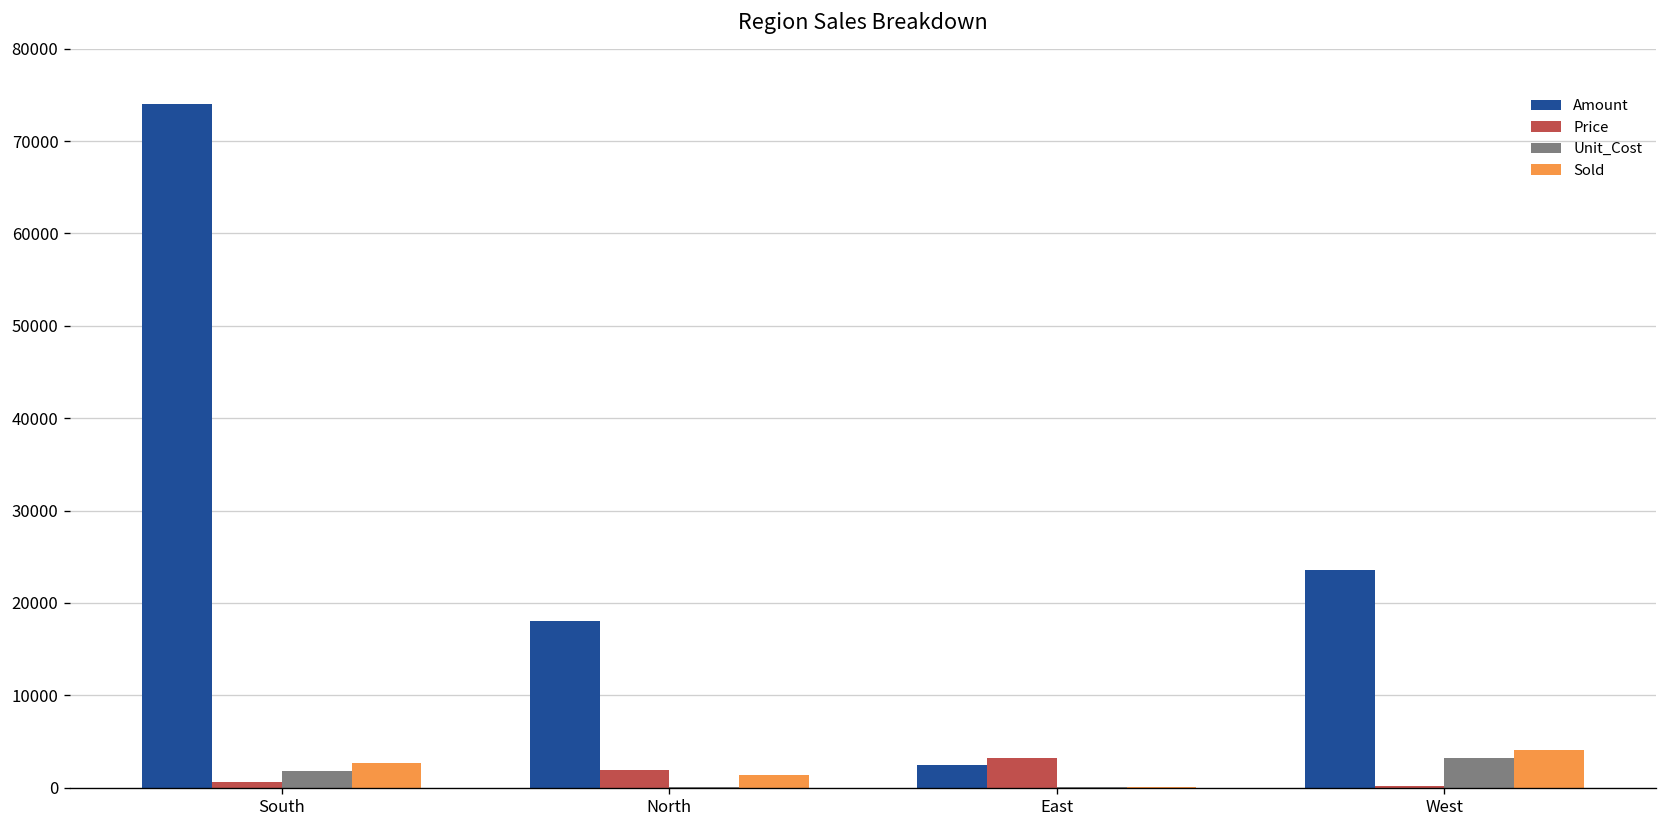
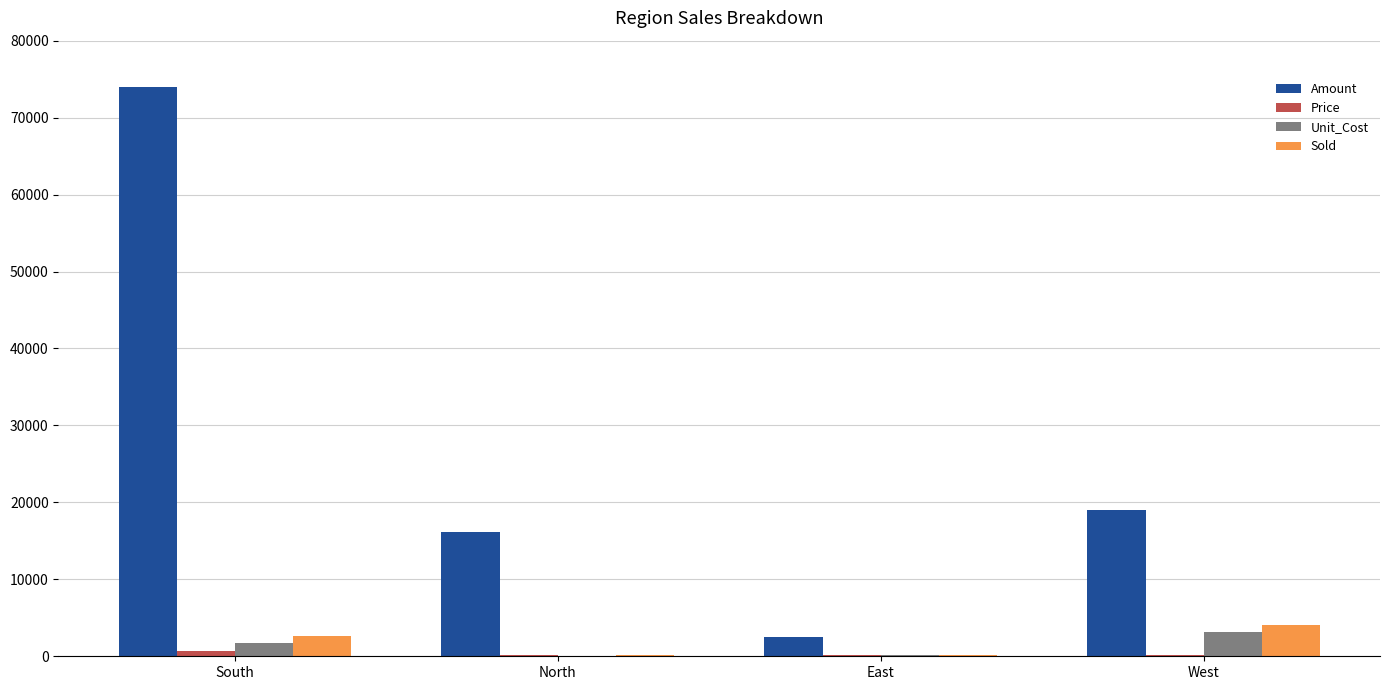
  {
    "Amount": {
      "South": 74000,
-     "North": 18000,
+     "North": 16000,
      "East": 2000,
-     "West": 24000
+     "West": 19000
    },
    "Price": {
      "South": 1000,
-     "North": 2000,
-     "East": 3000
+     "North": 0,
+     "East": 0
    },
    "Unit_Cost": {
      "South": 2000,
      "West": 3000
    },
    "Sold": {
      "South": 3000,
-     "North": 1000,
+     "North": 0,
      "West": 4000
    }
  }
